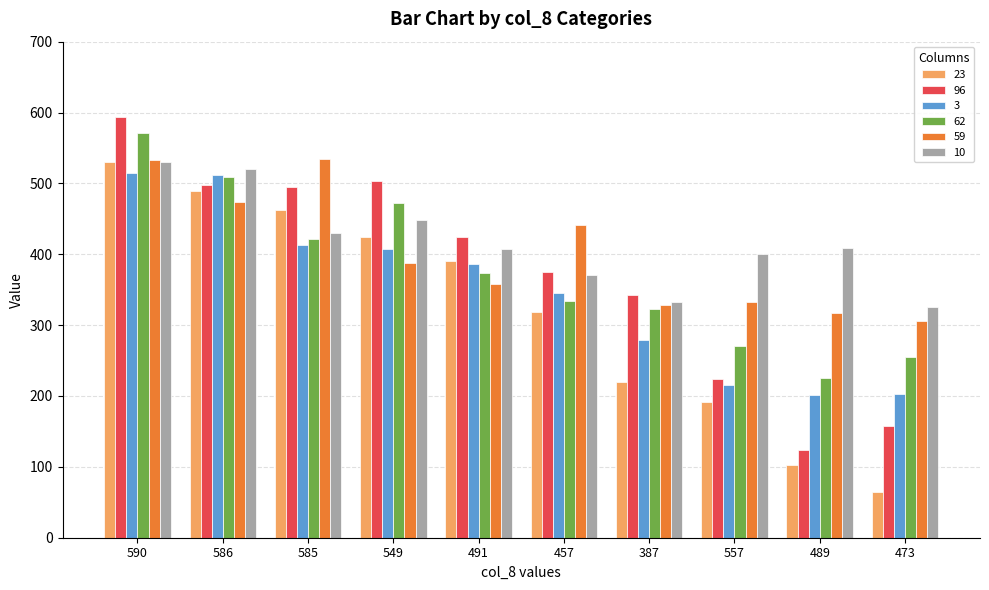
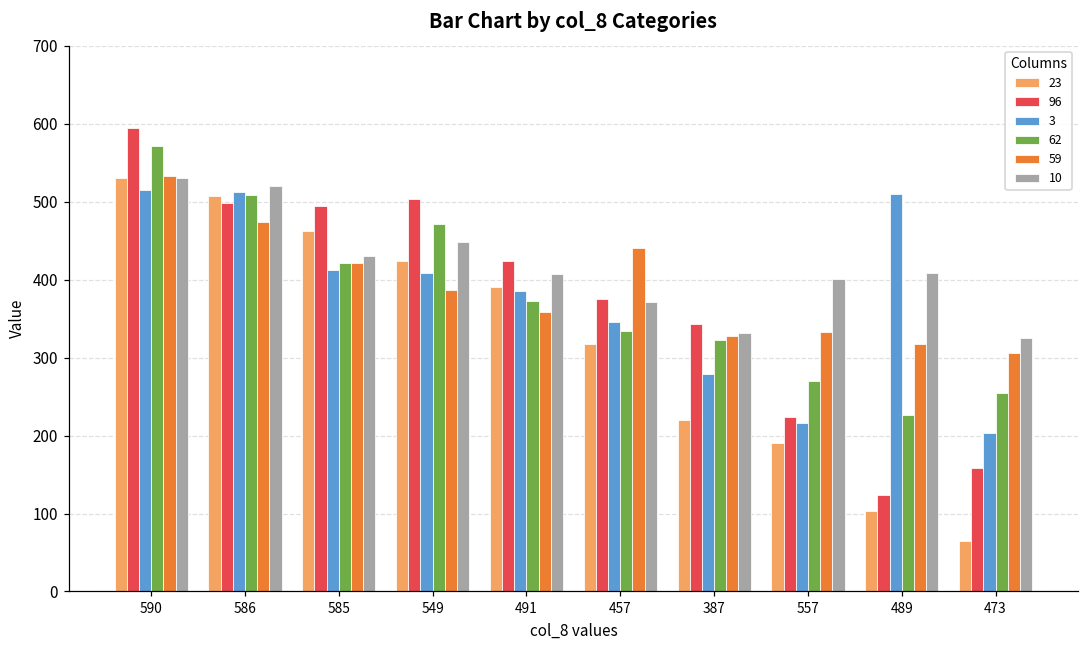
  {
    "23": {
      "590": 530,
-     "586": 490,
+     "586": 510,
      "585": 460,
      "549": 420,
      "491": 390,
      "457": 320,
      "387": 220,
      "557": 190,
      "489": 100,
      "473": 70
    },
    "96": {
      "590": 590,
      "586": 500,
      "585": 500,
      "549": 500,
      "491": 420,
      "457": 380,
      "387": 340,
      "557": 220,
      "489": 120,
      "473": 160
    },
    "3": {
      "590": 520,
      "586": 510,
      "585": 410,
      "549": 410,
      "491": 390,
      "457": 350,
      "387": 280,
      "557": 220,
-     "489": 200,
+     "489": 510,
      "473": 200
    },
    "62": {
      "590": 570,
      "586": 510,
      "585": 420,
      "549": 470,
      "491": 370,
      "457": 330,
      "387": 320,
      "557": 270,
      "489": 230,
      "473": 260
    },
    "59": {
      "590": 530,
      "586": 470,
-     "585": 540,
+     "585": 420,
      "549": 390,
      "491": 360,
      "457": 440,
      "387": 330,
      "557": 330,
      "489": 320,
      "473": 310
    },
    "10": {
      "590": 530,
      "586": 520,
      "585": 430,
      "549": 450,
      "491": 410,
      "457": 370,
      "387": 330,
      "557": 400,
      "489": 410,
      "473": 330
    }
  }
